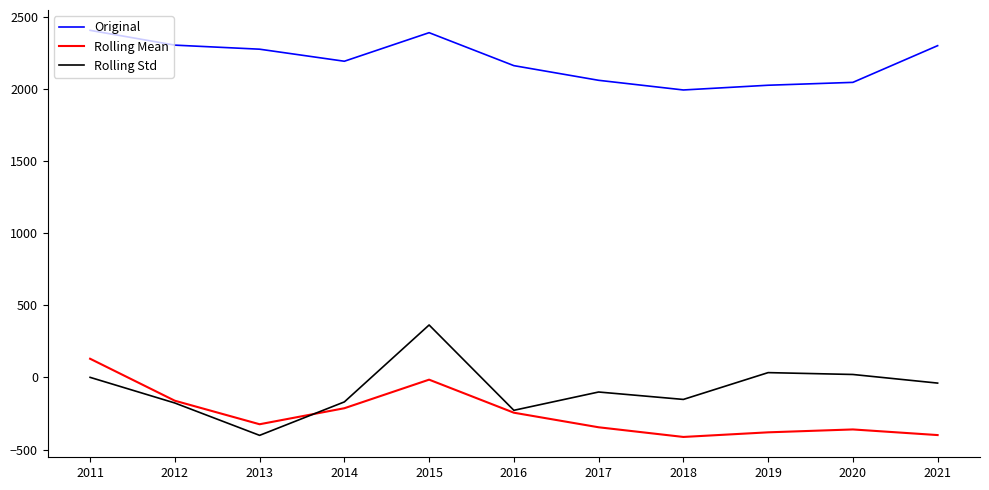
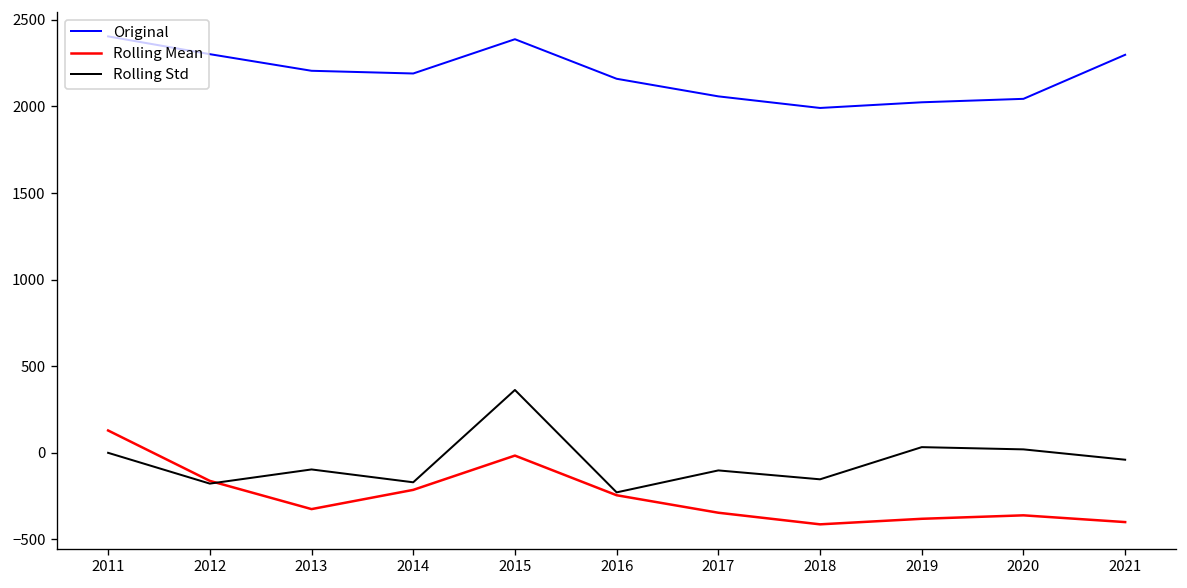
  {
    "Original": {
      "2012": 2300,
-     "2013": 2270,
+     "2013": 2210,
      "2014": 2190,
      "2015": 2390,
      "2016": 2160,
      "2017": 2060,
      "2018": 1990,
      "2019": 2020,
      "2020": 2040,
      "2021": 2300
    },
    "Rolling Mean": {
      "2011": 130,
      "2013": -330,
      "2014": -210,
      "2015": -20,
      "2017": -350,
      "2018": -410,
      "2019": -380,
      "2020": -360,
      "2021": -400
    },
    "Rolling Std": {
      "2011": 0,
-     "2013": -400,
+     "2013": -100,
      "2014": -170,
      "2015": 360,
      "2017": -100,
      "2018": -150,
      "2019": 30,
      "2020": 20,
      "2021": -40
    }
  }
